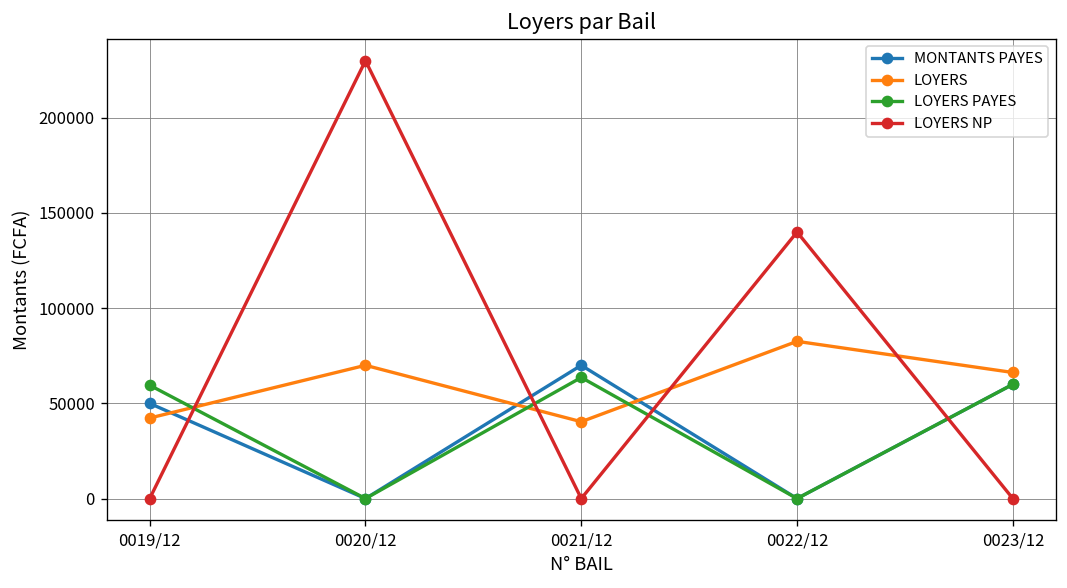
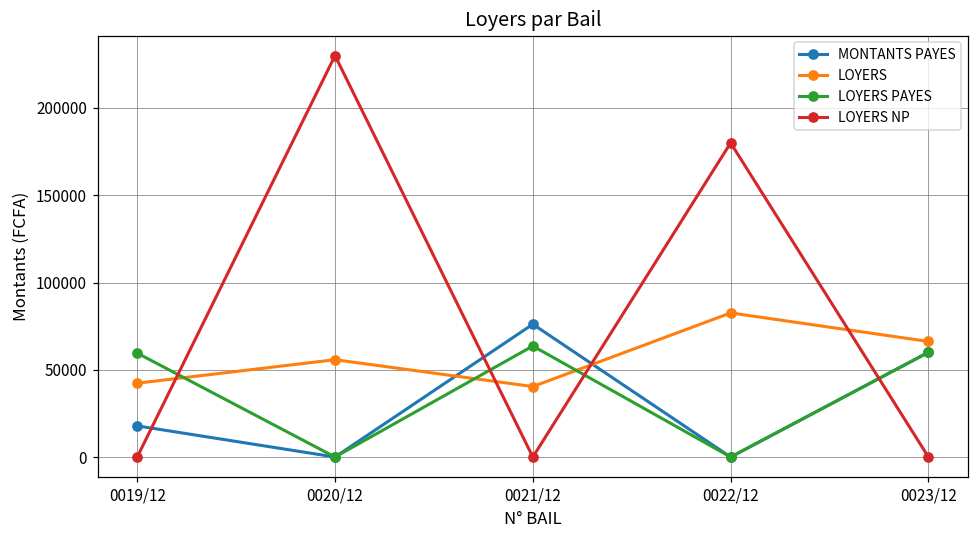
  {
    "MONTANTS PAYES": {
-     "0019/12": 50000,
-     "0021/12": 70000
+     "0019/12": 18000,
+     "0021/12": 76000
    },
    "LOYERS": {
      "0019/12": 42000,
-     "0020/12": 70000,
+     "0020/12": 56000,
      "0021/12": 40000,
      "0022/12": 83000,
      "0023/12": 66000
    },
    "LOYERS PAYES": {
      "0019/12": 60000,
      "0021/12": 64000
    },
    "LOYERS NP": {
      "0019/12": 0,
      "0020/12": 230000,
      "0021/12": 0,
-     "0022/12": 140000,
+     "0022/12": 180000,
      "0023/12": 0
    }
  }
